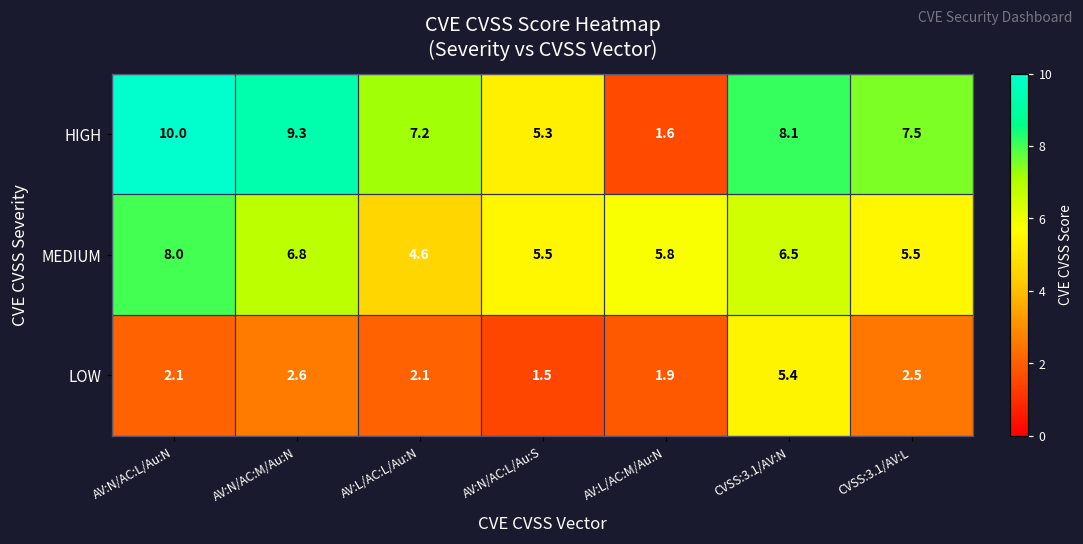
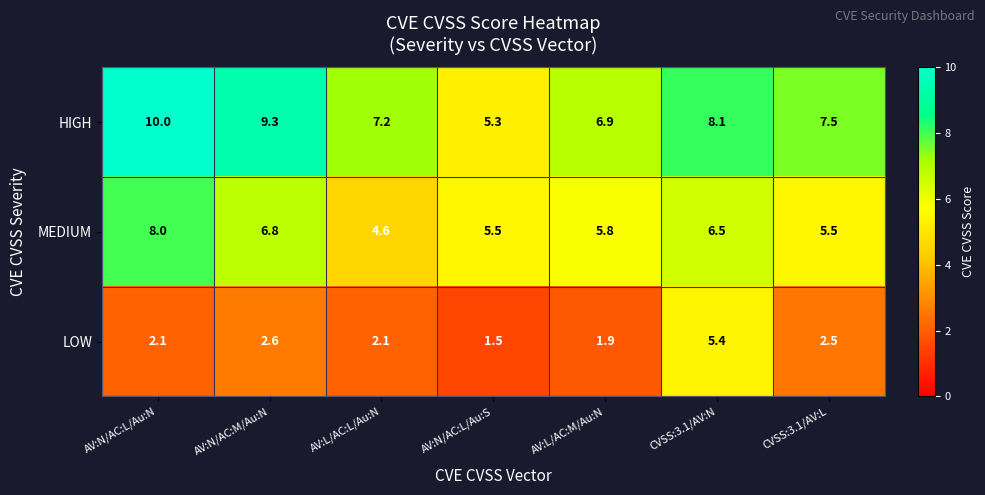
  {
    "HIGH": {
      "AV:N/AC:L/Au:N": 10.0,
      "AV:N/AC:M/Au:N": 9.3,
      "AV:L/AC:L/Au:N": 7.2,
      "AV:N/AC:L/Au:S": 5.3,
-     "AV:L/AC:M/Au:N": 1.6,
+     "AV:L/AC:M/Au:N": 6.9,
      "CVSS:3.1/AV:N": 8.1,
      "CVSS:3.1/AV:L": 7.5
    },
    "MEDIUM": {
      "AV:N/AC:L/Au:N": 8.0,
      "AV:N/AC:M/Au:N": 6.8,
      "AV:L/AC:L/Au:N": 4.6,
      "AV:N/AC:L/Au:S": 5.5,
      "AV:L/AC:M/Au:N": 5.8,
      "CVSS:3.1/AV:N": 6.5,
      "CVSS:3.1/AV:L": 5.5
    },
    "LOW": {
      "AV:N/AC:L/Au:N": 2.1,
      "AV:N/AC:M/Au:N": 2.6,
      "AV:L/AC:L/Au:N": 2.1,
      "AV:N/AC:L/Au:S": 1.5,
      "AV:L/AC:M/Au:N": 1.9,
      "CVSS:3.1/AV:N": 5.4,
      "CVSS:3.1/AV:L": 2.5
    }
  }
